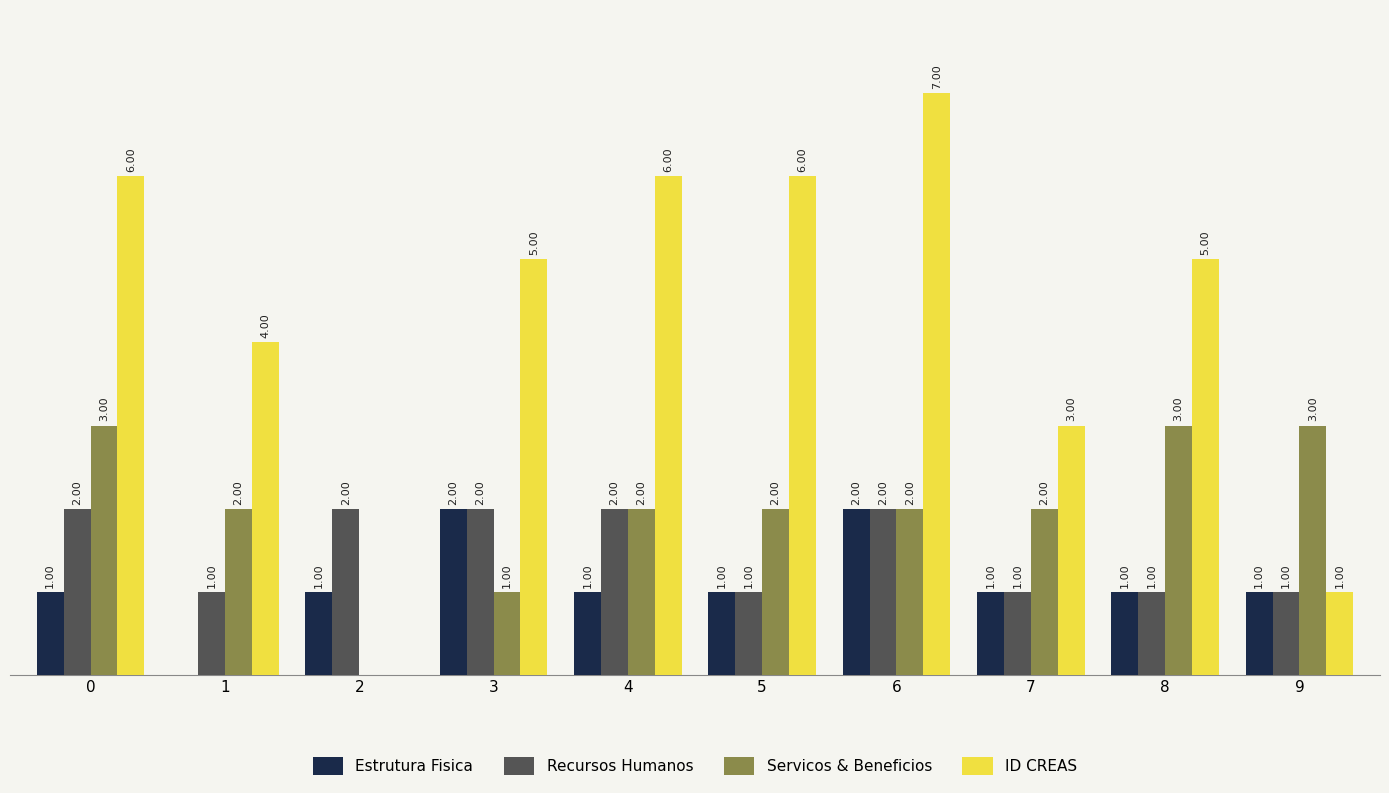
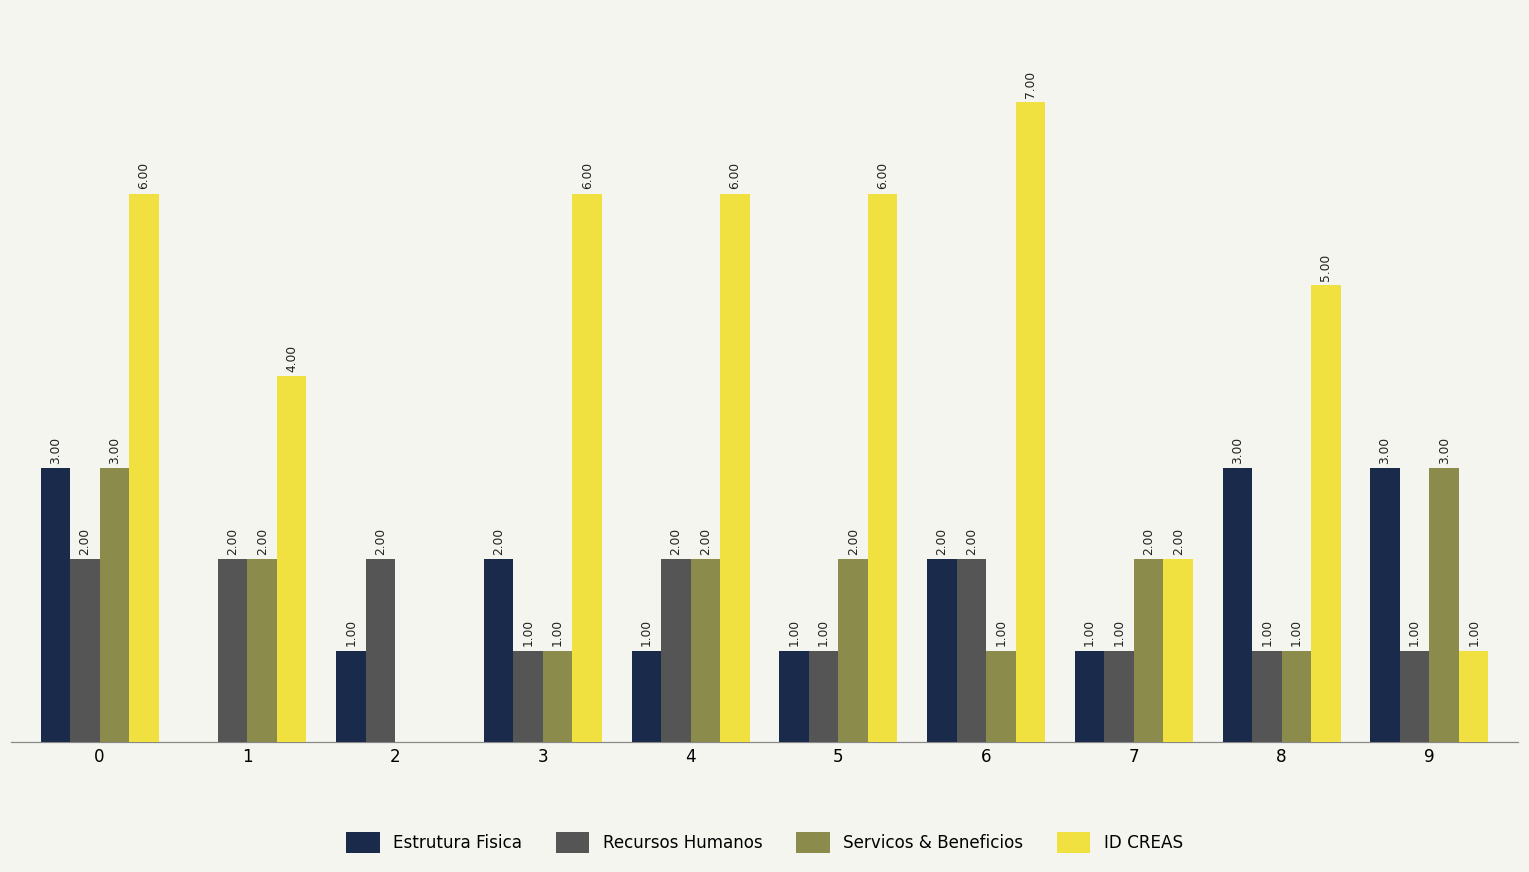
  {
    "Estrutura Fisica": {
-     "0": 1.00,
+     "0": 3.00,
      "2": 1.00,
      "3": 2.00,
      "4": 1.00,
      "5": 1.00,
      "6": 2.00,
      "7": 1.00,
-     "8": 1.00,
-     "9": 1.00
+     "8": 3.00,
+     "9": 3.00
    },
    "Recursos Humanos": {
      "0": 2.00,
-     "1": 1.00,
+     "1": 2.00,
      "2": 2.00,
-     "3": 2.00,
+     "3": 1.00,
      "4": 2.00,
      "5": 1.00,
      "6": 2.00,
      "7": 1.00,
      "8": 1.00,
      "9": 1.00
    },
    "Servicos & Beneficios": {
      "0": 3.00,
      "1": 2.00,
      "3": 1.00,
      "4": 2.00,
      "5": 2.00,
-     "6": 2.00,
+     "6": 1.00,
      "7": 2.00,
-     "8": 3.00,
+     "8": 1.00,
      "9": 3.00
    },
    "ID CREAS": {
      "0": 6.00,
      "1": 4.00,
-     "3": 5.00,
+     "3": 6.00,
      "4": 6.00,
      "5": 6.00,
      "6": 7.00,
-     "7": 3.00,
+     "7": 2.00,
      "8": 5.00,
      "9": 1.00
    }
  }
